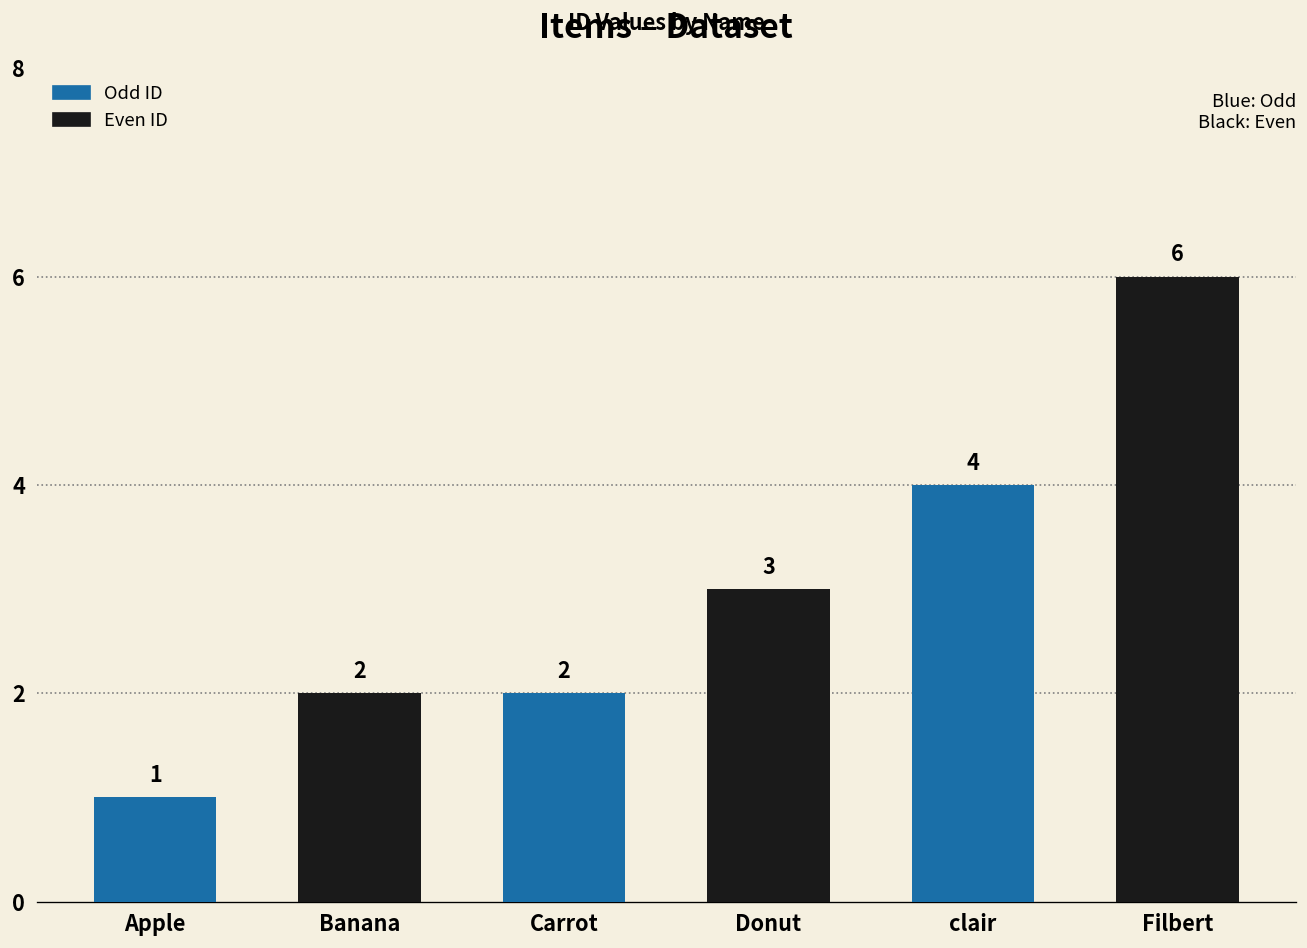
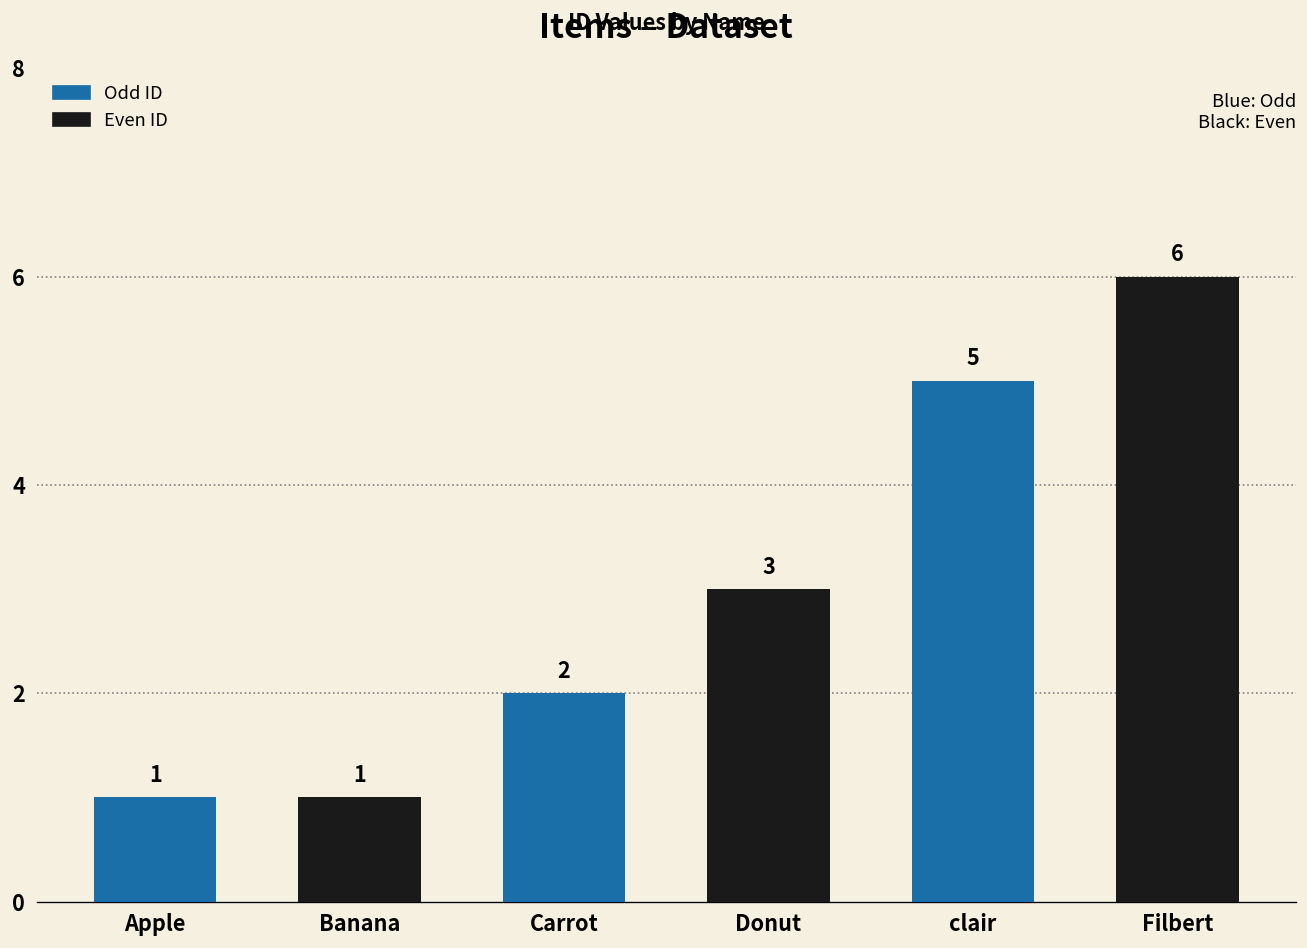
  {
    "Apple": 1,
-   "Banana": 2,
+   "Banana": 1,
    "Carrot": 2,
    "Donut": 3,
-   "clair": 4,
+   "clair": 5,
    "Filbert": 6
  }
